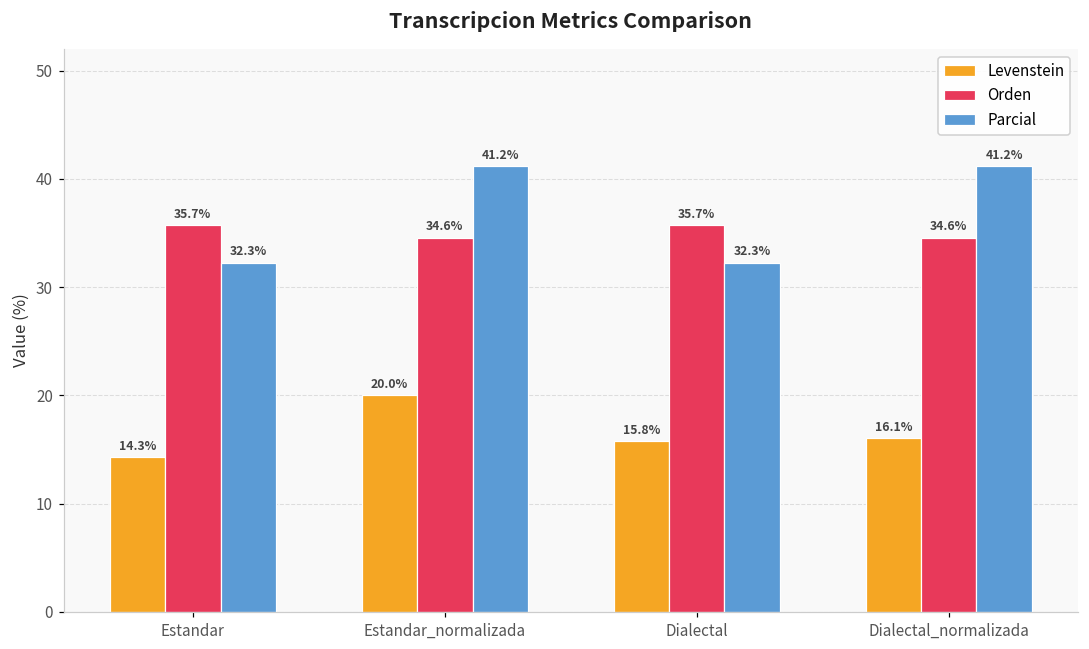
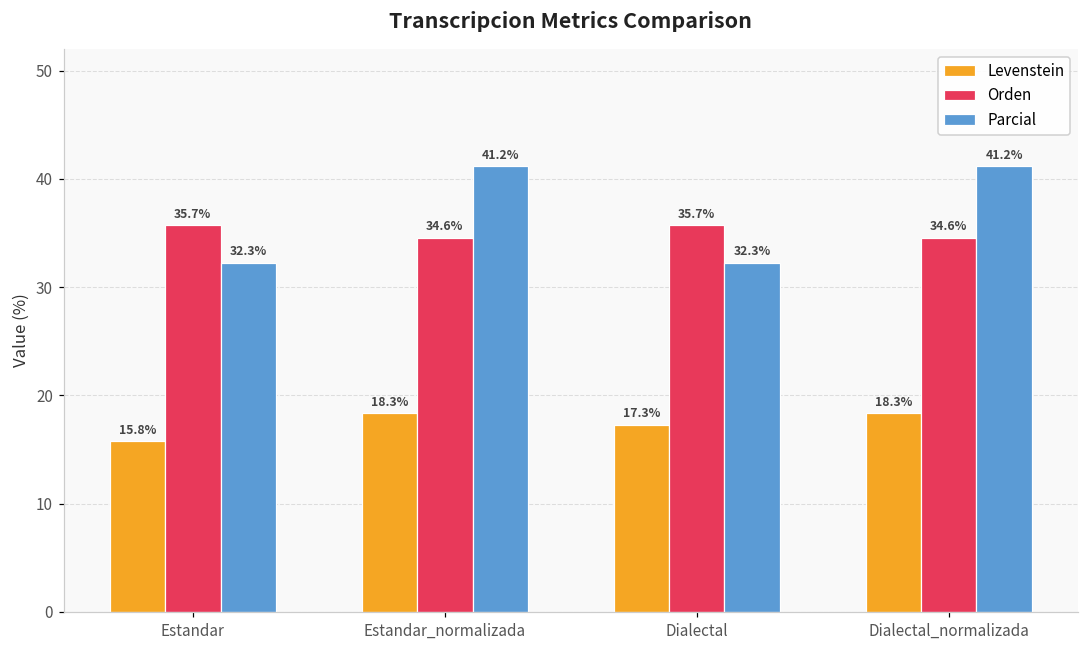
  {
    "Levenstein": {
-     "Estandar": "14.3%",
-     "Estandar_normalizada": "20.0%",
-     "Dialectal": "15.8%",
-     "Dialectal_normalizada": "16.1%"
+     "Estandar": "15.8%",
+     "Estandar_normalizada": "18.3%",
+     "Dialectal": "17.3%",
+     "Dialectal_normalizada": "18.3%"
    },
    "Orden": {
      "Estandar": "35.7%",
      "Estandar_normalizada": "34.6%",
      "Dialectal": "35.7%",
      "Dialectal_normalizada": "34.6%"
    },
    "Parcial": {
      "Estandar": "32.3%",
      "Estandar_normalizada": "41.2%",
      "Dialectal": "32.3%",
      "Dialectal_normalizada": "41.2%"
    }
  }
